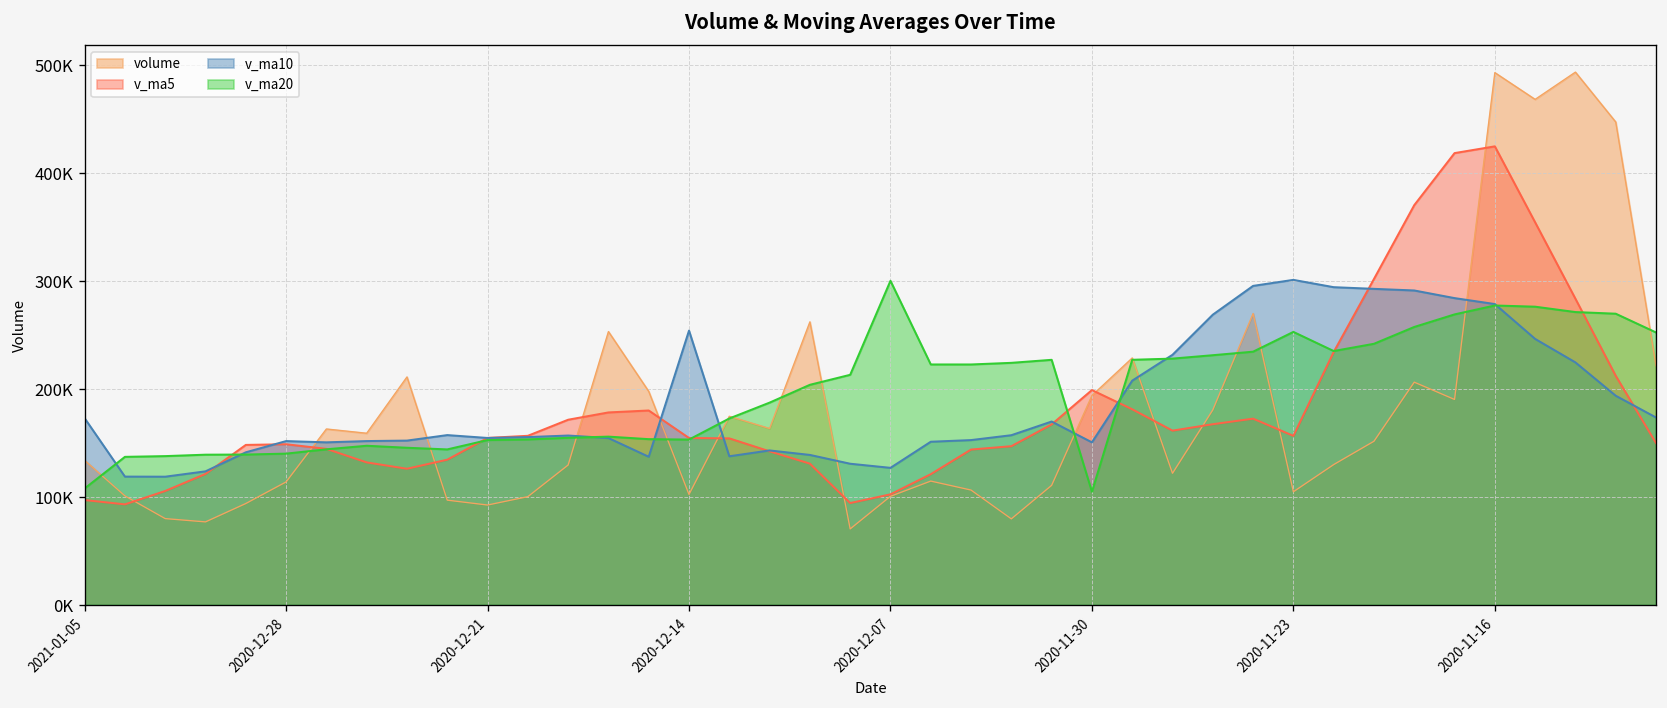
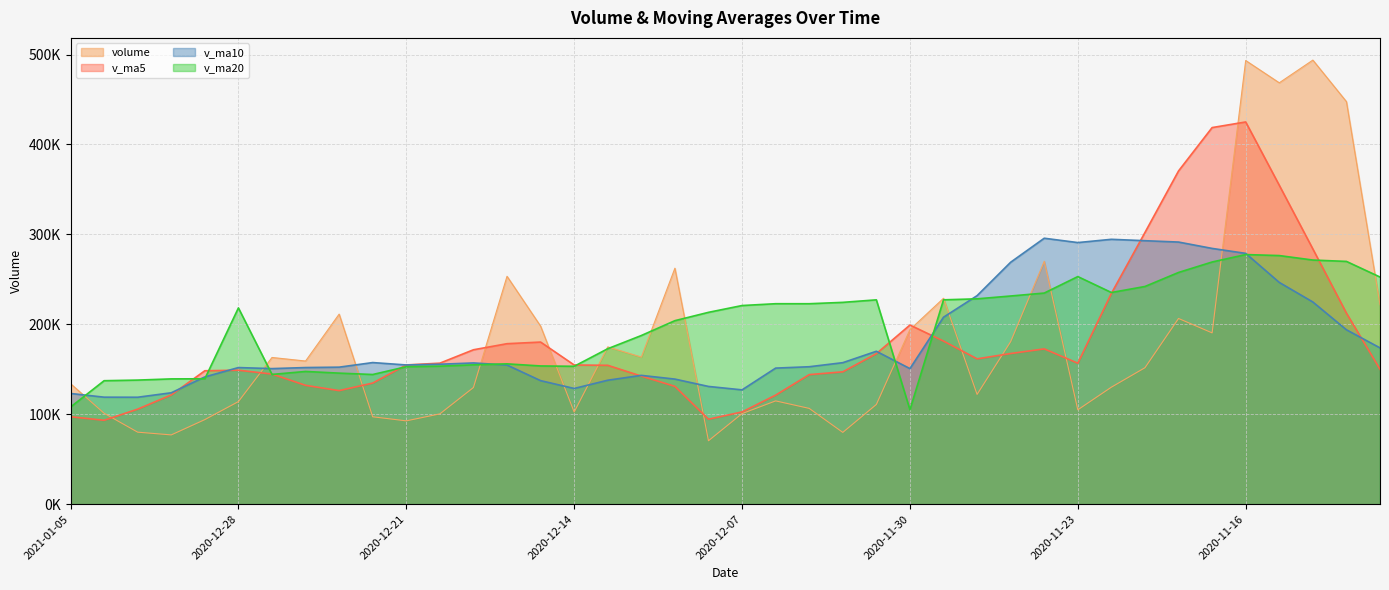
  {
    "v_ma10": {
-     "2021-01-05": 170000,
+     "2021-01-05": 120000,
      "2020-12-28": 150000,
-     "2020-12-14": 250000,
+     "2020-12-14": 130000,
      "2020-12-07": 130000,
      "2020-11-30": 150000,
-     "2020-11-23": 300000
+     "2020-11-23": 290000
    },
    "v_ma20": {
      "2021-01-05": 110000,
-     "2020-12-28": 140000,
-     "2020-12-07": 300000,
+     "2020-12-28": 220000,
+     "2020-12-07": 220000,
      "2020-11-30": 100000,
      "2020-11-23": 250000
    }
  }
